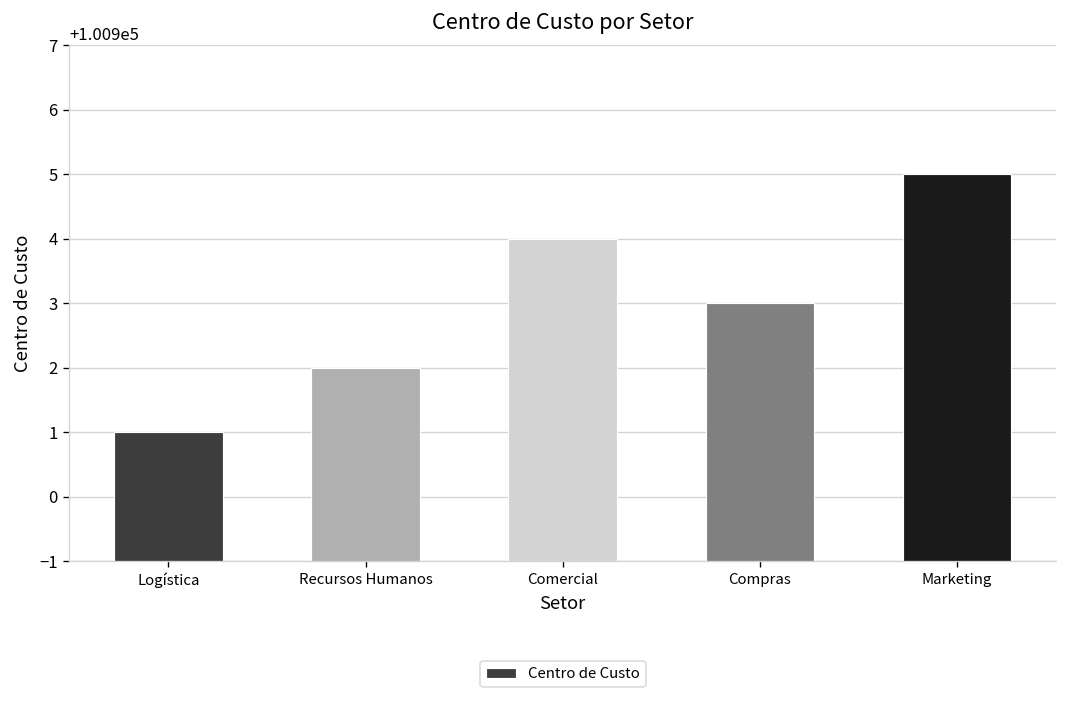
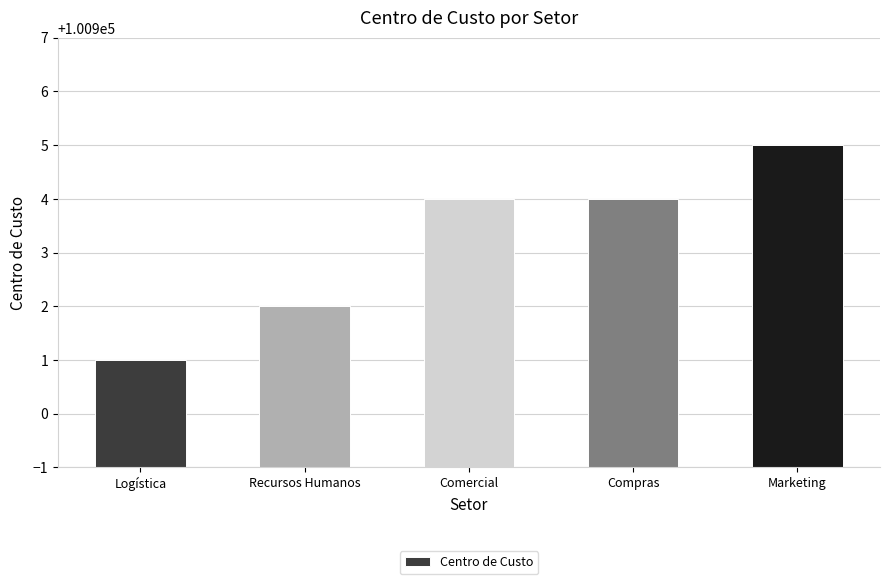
  {
    "Logística": 100901,
    "Recursos Humanos": 100902,
    "Comercial": 100904,
-   "Compras": 100903,
+   "Compras": 100904,
    "Marketing": 100905
  }
